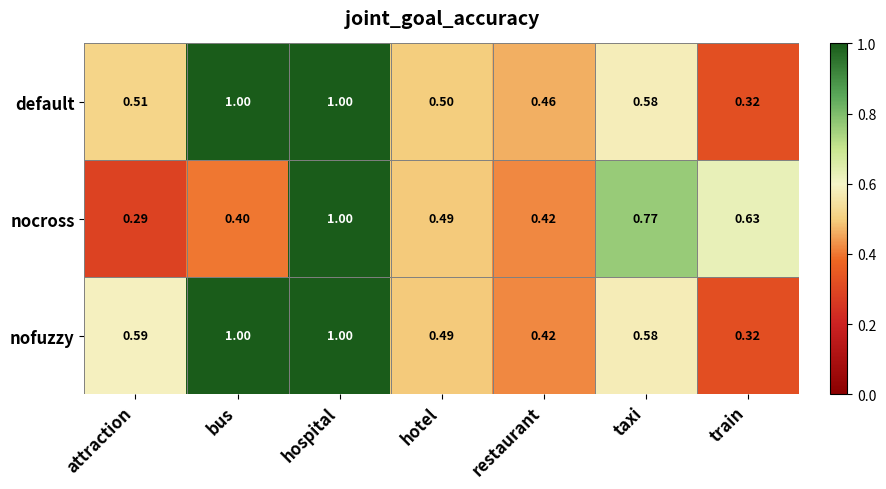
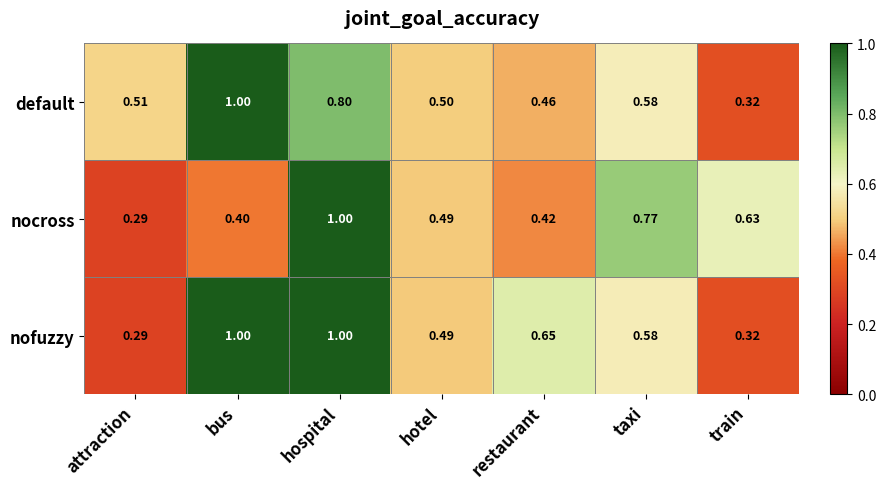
  {
    "default": {
      "attraction": 0.51,
      "bus": 1.00,
-     "hospital": 1.00,
+     "hospital": 0.80,
      "hotel": 0.50,
      "restaurant": 0.46,
      "taxi": 0.58,
      "train": 0.32
    },
    "nocross": {
      "attraction": 0.29,
      "bus": 0.40,
      "hospital": 1.00,
      "hotel": 0.49,
      "restaurant": 0.42,
      "taxi": 0.77,
      "train": 0.63
    },
    "nofuzzy": {
-     "attraction": 0.59,
+     "attraction": 0.29,
      "bus": 1.00,
      "hospital": 1.00,
      "hotel": 0.49,
-     "restaurant": 0.42,
+     "restaurant": 0.65,
      "taxi": 0.58,
      "train": 0.32
    }
  }
